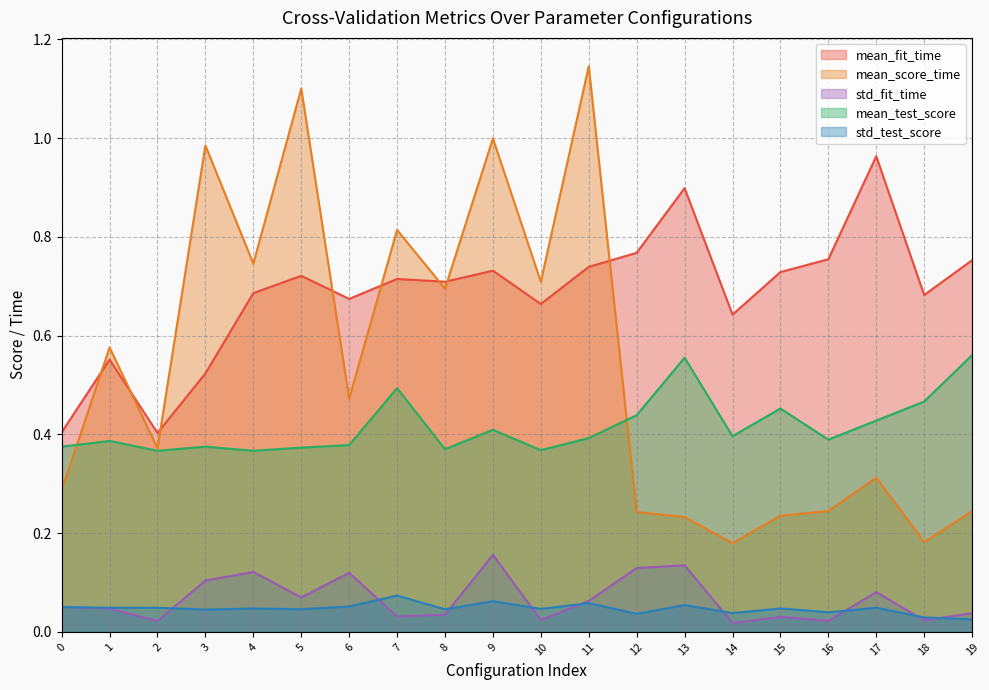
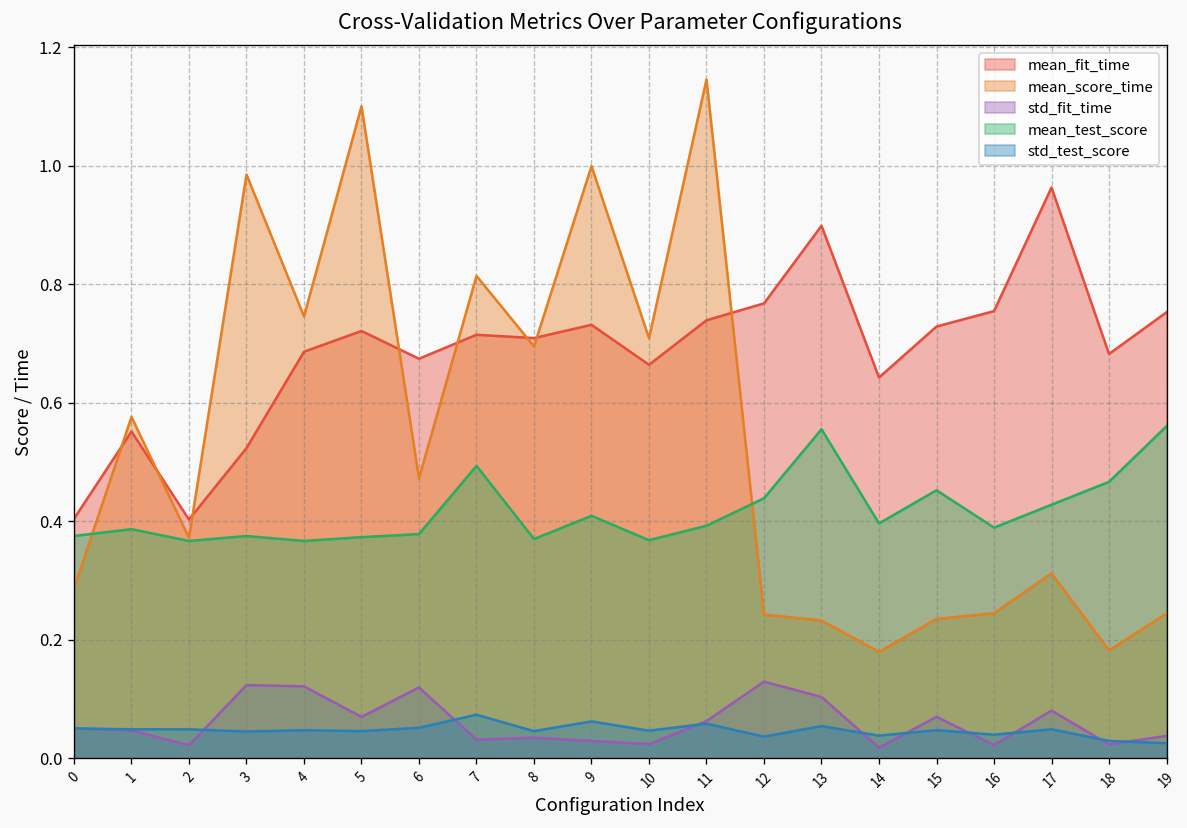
  {
    "std_fit_time": {
      "2": 0.02,
-     "3": 0.10,
+     "3": 0.12,
      "4": 0.12,
      "5": 0.07,
      "6": 0.12,
      "7": 0.03,
      "8": 0.03,
-     "9": 0.16,
+     "9": 0.03,
      "10": 0.02,
      "12": 0.13,
-     "13": 0.13,
+     "13": 0.10,
      "14": 0.02,
-     "15": 0.03,
+     "15": 0.07,
      "16": 0.02,
      "17": 0.08,
      "18": 0.02,
      "19": 0.04
    }
  }
